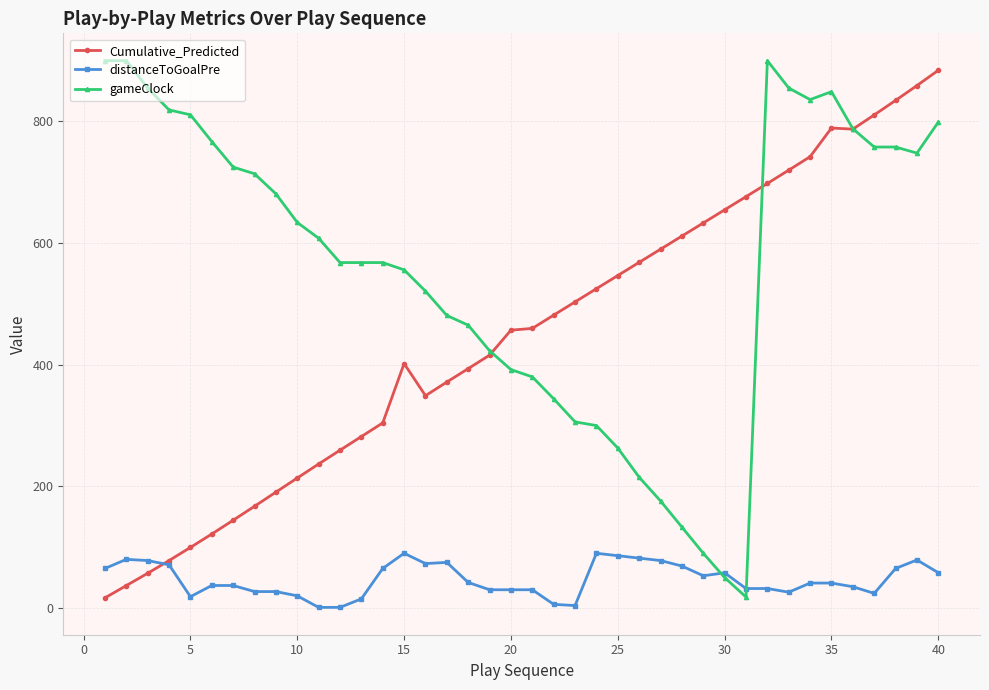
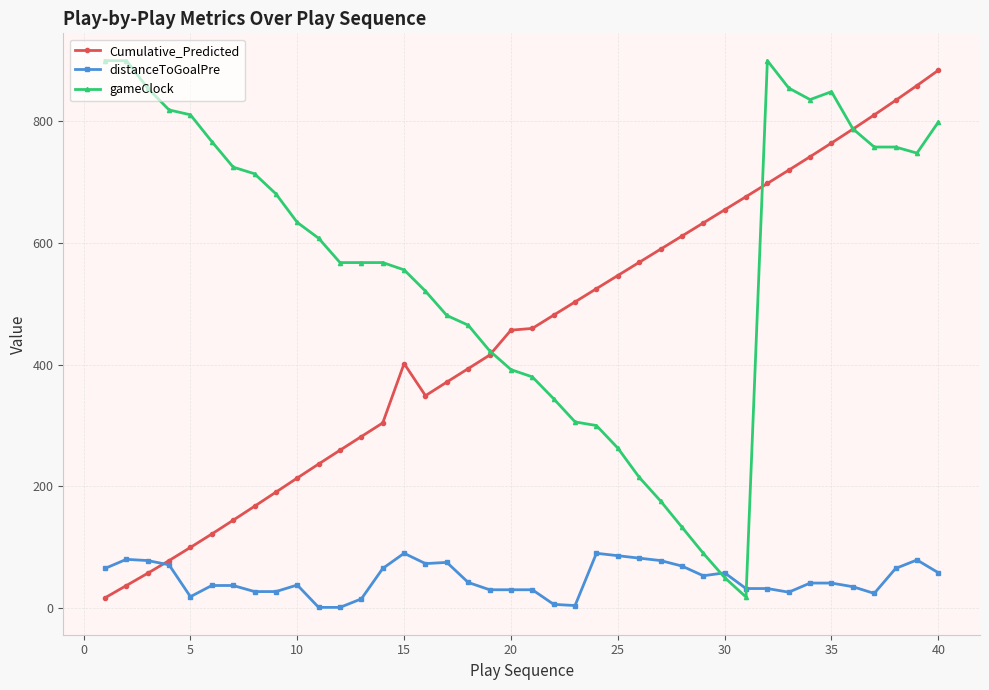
  {
    "Cumulative_Predicted": {
      "5": 100,
      "10": 210,
      "15": 400,
      "20": 460,
      "25": 550,
      "30": 650,
-     "35": 790,
+     "35": 760,
      "40": 880
    },
    "distanceToGoalPre": {
      "5": 20,
-     "10": 20,
+     "10": 40,
      "15": 90,
      "20": 30,
      "25": 90,
      "30": 60,
      "35": 40,
      "40": 60
    },
    "gameClock": {
      "5": 810,
      "10": 630,
      "15": 560,
      "20": 390,
      "25": 260,
      "30": 50,
      "35": 850,
      "40": 800
    }
  }
